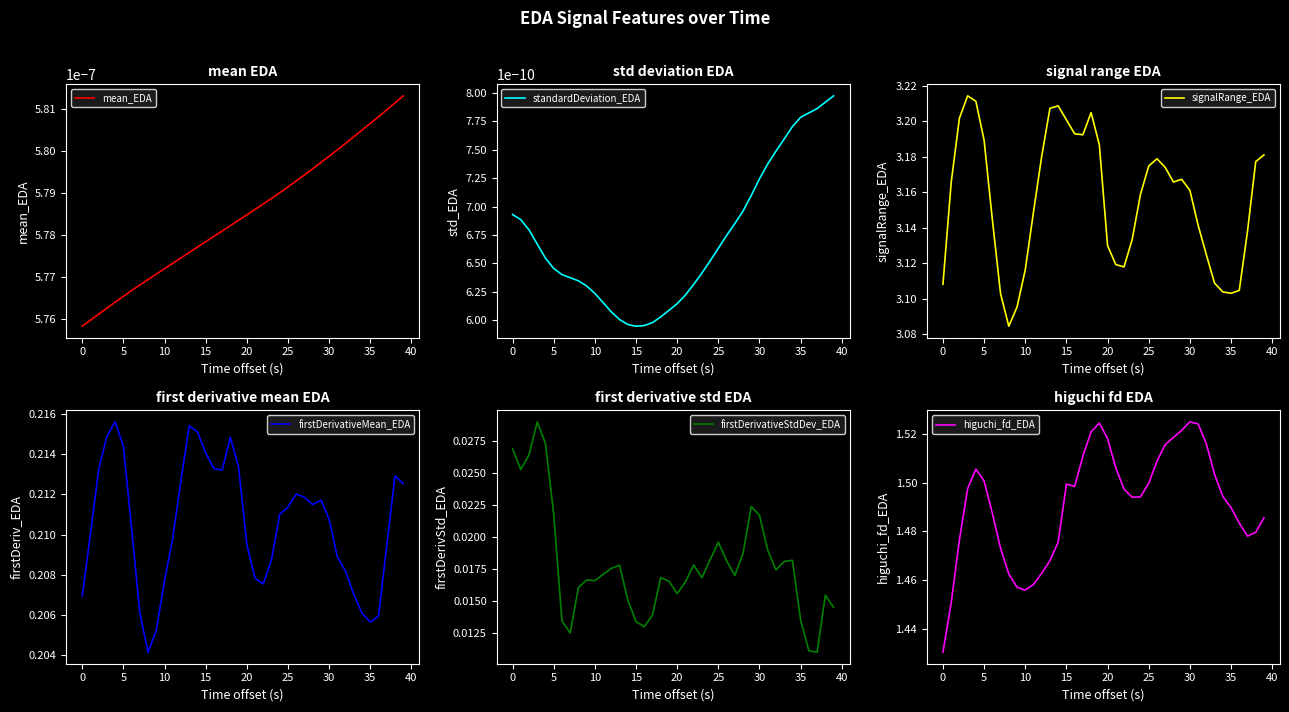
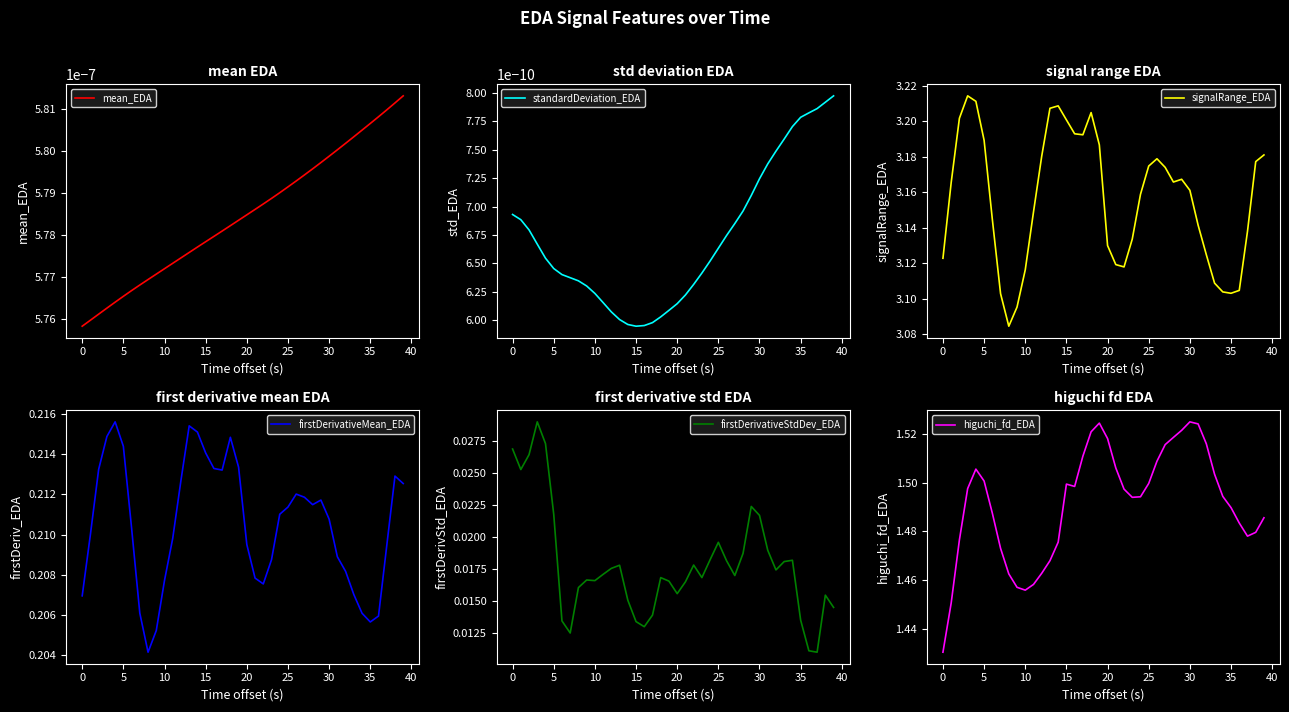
  {
    "mean EDA": {
      "0": 0.0000005758,
      "5": 0.0000005765,
      "10": 0.0000005772,
      "15": 0.0000005778,
      "20": 0.0000005785,
      "25": 0.0000005791,
      "30": 0.0000005799,
      "35": 0.0000005807
    },
    "std deviation EDA": {
      "0": 0.000000000693,
      "5": 0.000000000645,
      "10": 0.000000000623,
      "15": 0.000000000594,
      "20": 0.000000000614,
      "25": 0.000000000663,
      "30": 0.000000000724,
      "35": 0.000000000779
    },
    "signal range EDA": {
-     "0": 3.108,
+     "0": 3.123,
      "5": 3.189,
      "10": 3.116,
      "15": 3.201,
      "20": 3.130,
      "25": 3.175,
      "30": 3.161,
      "35": 3.103
    },
    "first derivative mean EDA": {
      "0": 0.2069,
      "5": 0.2144,
      "10": 0.2077,
      "15": 0.2141,
      "20": 0.2095,
      "25": 0.2114,
      "30": 0.2108,
      "35": 0.2057
    },
    "first derivative std EDA": {
      "0": 0.0269,
      "5": 0.0218,
      "10": 0.0166,
      "15": 0.0134,
      "20": 0.0155,
      "25": 0.0196,
      "30": 0.0217,
      "35": 0.0135
    },
    "higuchi fd EDA": {
      "0": 1.430,
      "5": 1.501,
      "10": 1.456,
      "15": 1.499,
      "20": 1.518,
      "25": 1.500,
      "30": 1.525,
      "35": 1.490
    }
  }
